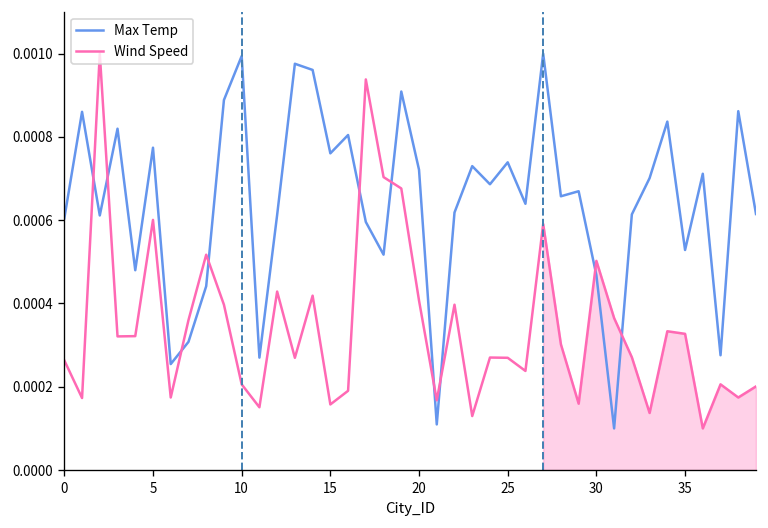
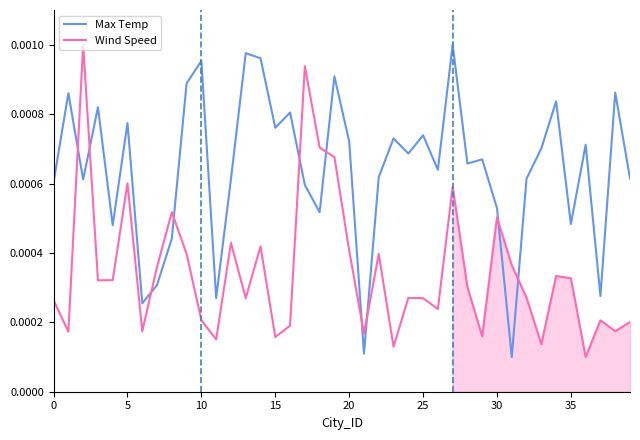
  {
    "Max Temp": {
      "0": 0.00060,
      "5": 0.00077,
-     "10": 0.00099,
+     "10": 0.00095,
      "15": 0.00076,
      "20": 0.00072,
      "25": 0.00074,
-     "30": 0.00047,
-     "35": 0.00053
+     "30": 0.00053,
+     "35": 0.00048
    }
  }
